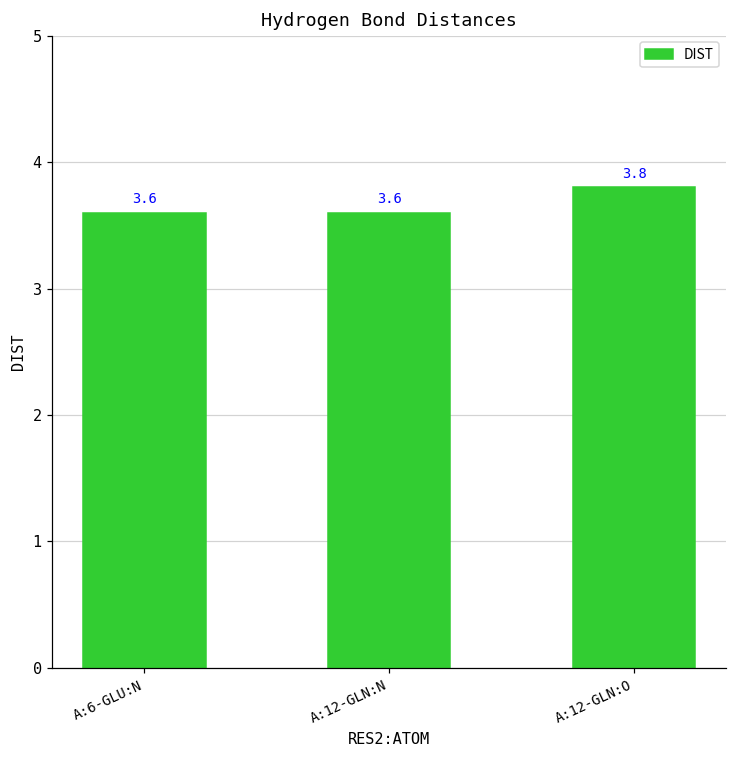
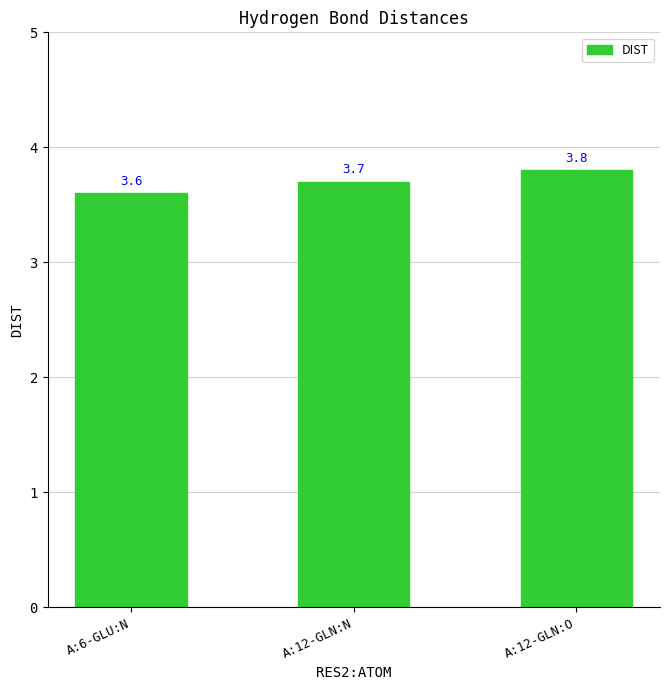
  {
    "A:6-GLU:N": 3.6,
-   "A:12-GLN:N": 3.6,
+   "A:12-GLN:N": 3.7,
    "A:12-GLN:O": 3.8
  }
